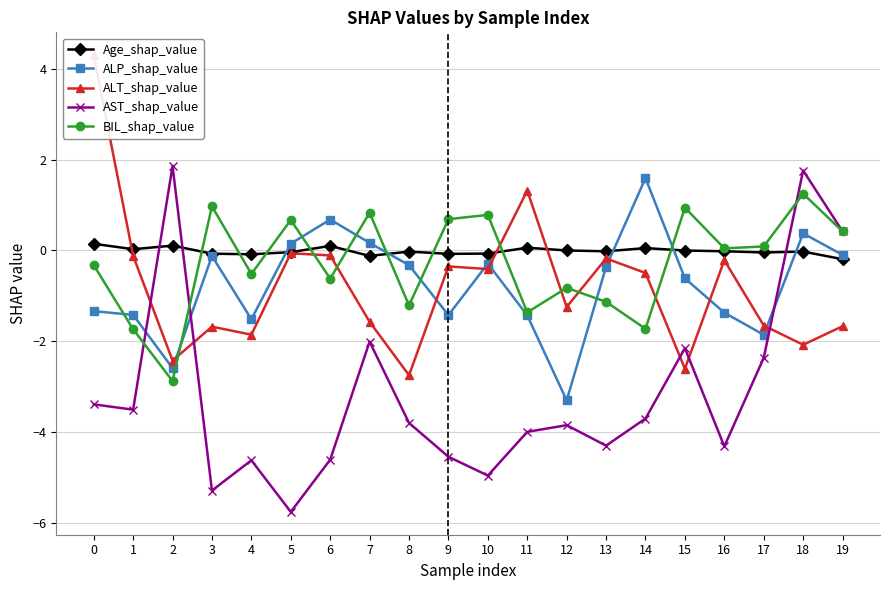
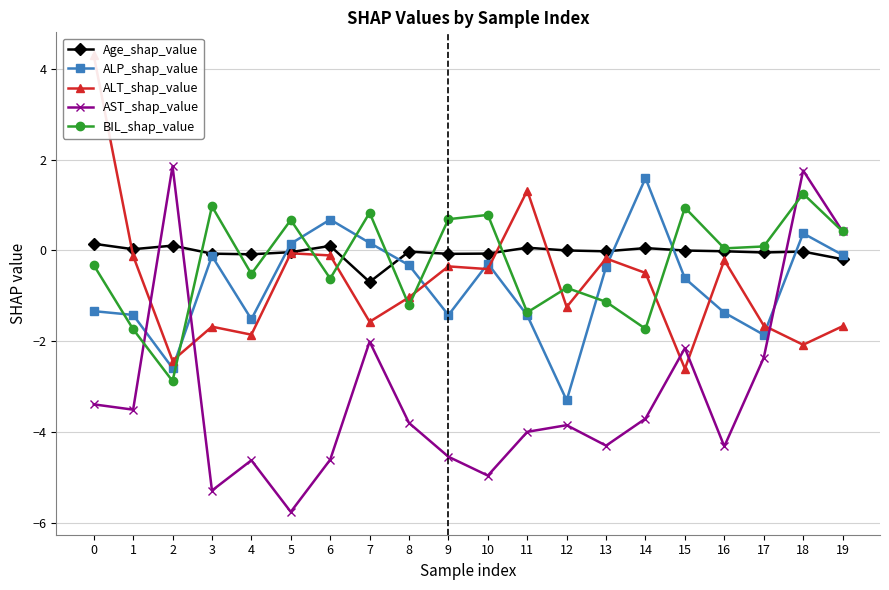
  {
    "Age_shap_value": {
      "0": 0.1,
      "1": 0.0,
      "2": 0.1,
      "4": -0.1,
      "6": 0.1,
-     "7": -0.1,
+     "7": -0.7,
      "8": 0.0,
      "9": -0.1,
      "10": -0.1,
      "11": 0.1,
      "12": 0.0,
      "13": 0.0,
      "14": 0.0,
      "15": 0.0,
      "16": 0.0,
      "17": 0.0,
      "18": 0.0,
      "19": -0.2
    },
    "ALP_shap_value": {
      "0": -1.3,
      "1": -1.4,
      "2": -2.6,
      "4": -1.5,
      "5": 0.1,
      "6": 0.7,
      "7": 0.2,
      "8": -0.3,
      "9": -1.4,
      "10": -0.3,
      "11": -1.4,
      "12": -3.3,
      "13": -0.4,
      "14": 1.6,
      "15": -0.6,
      "16": -1.4,
      "17": -1.9,
      "18": 0.4,
      "19": -0.1
    },
    "ALT_shap_value": {
      "1": -0.1,
      "2": -2.4,
      "3": -1.7,
      "4": -1.9,
      "6": -0.1,
      "7": -1.6,
-     "8": -2.8,
+     "8": -1.0,
      "9": -0.4,
      "10": -0.4,
      "11": 1.3,
      "12": -1.2,
      "13": -0.2,
      "14": -0.5,
      "15": -2.6,
      "16": -0.2,
      "17": -1.7,
      "18": -2.1,
      "19": -1.7
    },
    "AST_shap_value": {
      "0": -3.4,
      "1": -3.5,
      "2": 1.9,
      "3": -5.3,
      "4": -4.6,
      "5": -5.8,
      "6": -4.6,
      "7": -2.0,
      "8": -3.8,
      "9": -4.5,
      "10": -5.0,
      "11": -4.0,
      "12": -3.9,
      "13": -4.3,
      "14": -3.7,
      "15": -2.2,
      "16": -4.3,
      "17": -2.4,
      "18": 1.8
    },
    "BIL_shap_value": {
      "0": -0.3,
      "1": -1.7,
      "2": -2.9,
      "3": 1.0,
      "4": -0.5,
      "5": 0.7,
      "6": -0.6,
      "7": 0.8,
      "8": -1.2,
      "9": 0.7,
      "10": 0.8,
      "11": -1.4,
      "12": -0.8,
      "13": -1.1,
      "14": -1.7,
      "15": 0.9,
      "16": 0.0,
      "17": 0.1,
      "18": 1.2
    }
  }
